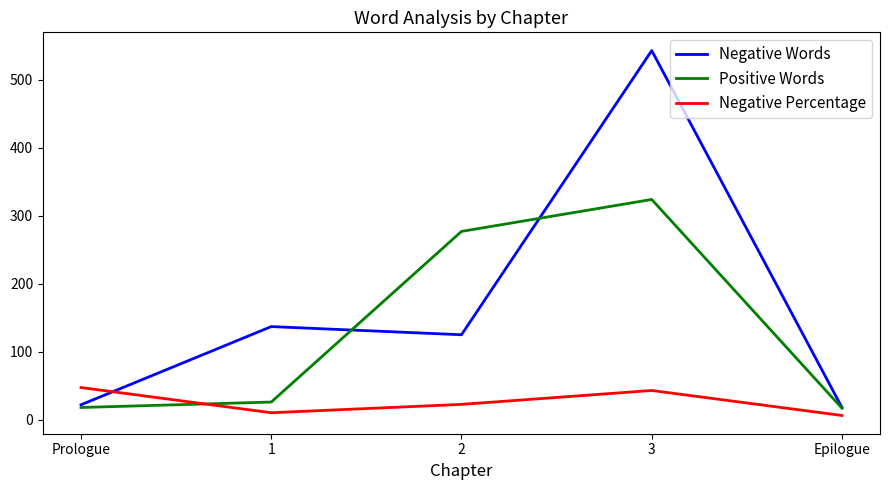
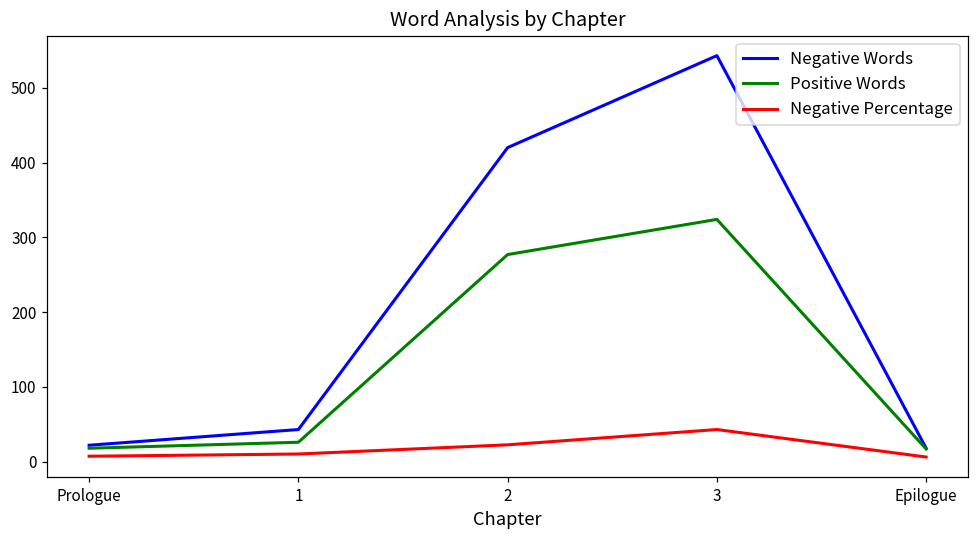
  {
    "Negative Words": {
      "Prologue": 20,
-     "1": 140,
-     "2": 130,
+     "1": 40,
+     "2": 420,
      "3": 540
    },
    "Positive Words": {
      "Prologue": 20,
      "1": 30,
      "2": 280,
      "3": 320
    },
    "Negative Percentage": {
-     "Prologue": 50,
+     "Prologue": 10,
      "1": 10,
      "2": 20,
      "3": 40,
      "Epilogue": 10
    }
  }
